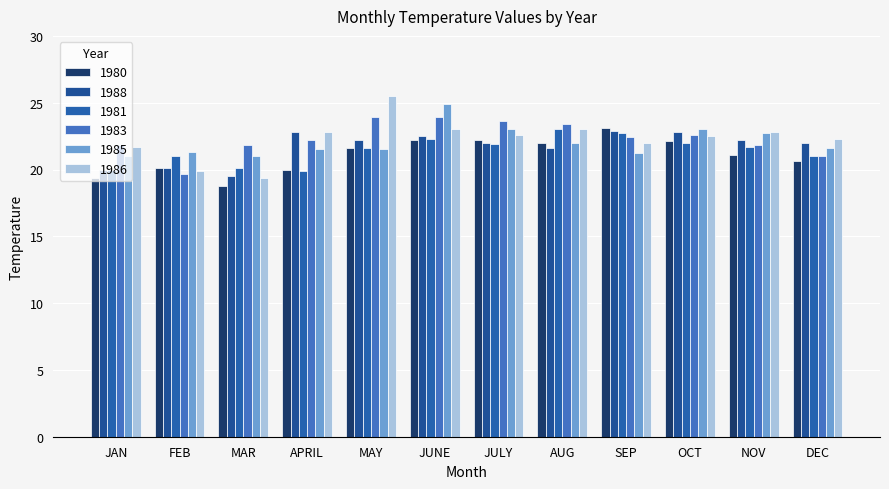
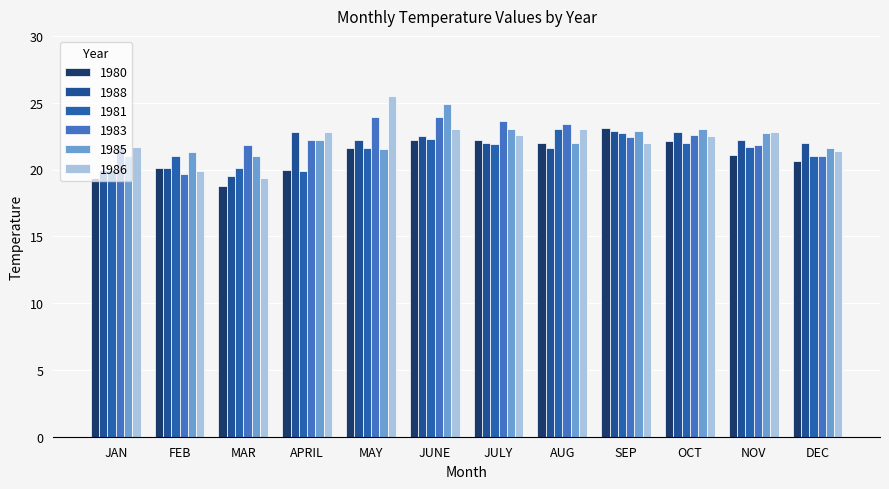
  {
    "1985": {
      "FEB": 21.3,
      "MAR": 21.0,
-     "APRIL": 21.5,
+     "APRIL": 22.2,
      "MAY": 21.5,
      "JUNE": 24.9,
      "JULY": 23.0,
      "AUG": 22.0,
-     "SEP": 21.2,
+     "SEP": 22.9,
      "OCT": 23.0,
      "NOV": 22.7,
      "DEC": 21.6
    },
    "1986": {
      "JAN": 21.7,
      "FEB": 19.9,
      "MAR": 19.4,
      "APRIL": 22.8,
      "MAY": 25.5,
      "JUNE": 23.0,
      "JULY": 22.6,
      "AUG": 23.0,
      "SEP": 22.0,
      "OCT": 22.5,
      "NOV": 22.8,
-     "DEC": 22.3
+     "DEC": 21.4
    }
  }
